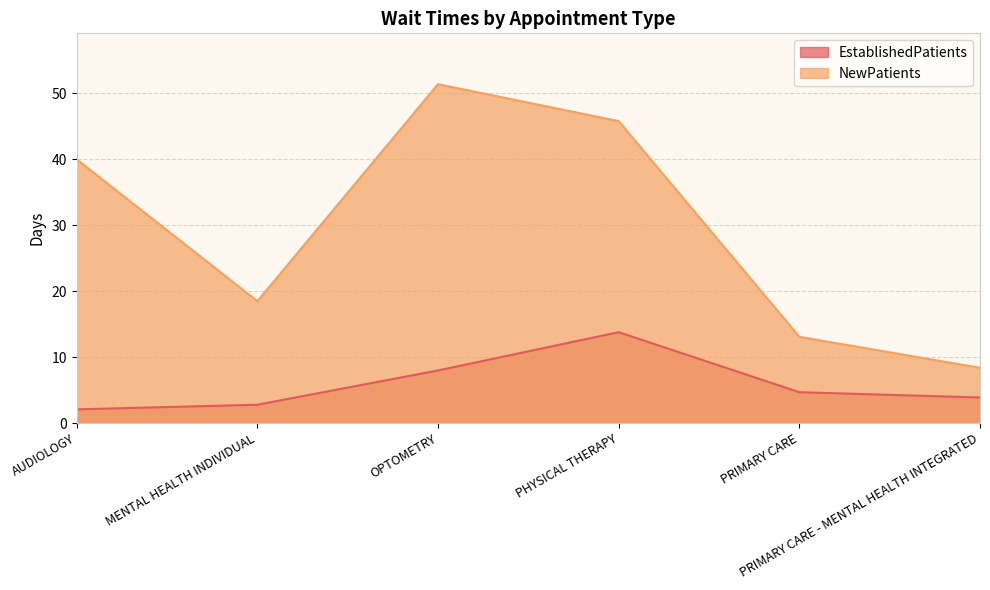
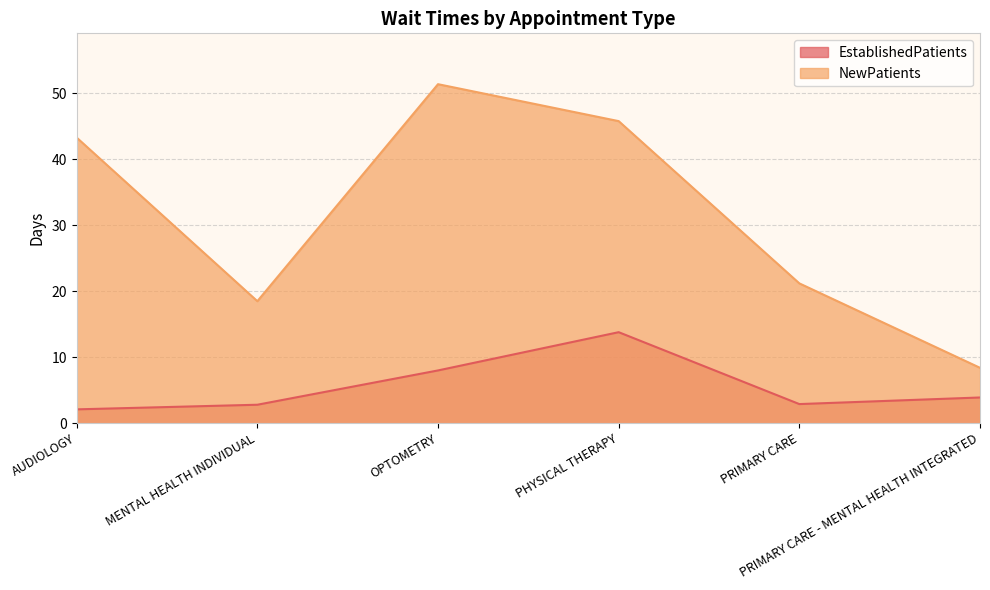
  {
    "EstablishedPatients": {
      "AUDIOLOGY": 2,
      "MENTAL HEALTH INDIVIDUAL": 3,
      "OPTOMETRY": 8,
      "PHYSICAL THERAPY": 14,
-     "PRIMARY CARE": 5,
+     "PRIMARY CARE": 3,
      "PRIMARY CARE - MENTAL HEALTH INTEGRATED": 4
    },
    "NewPatients": {
-     "AUDIOLOGY": 40,
+     "AUDIOLOGY": 43,
      "MENTAL HEALTH INDIVIDUAL": 19,
      "OPTOMETRY": 51,
      "PHYSICAL THERAPY": 46,
-     "PRIMARY CARE": 13,
+     "PRIMARY CARE": 21,
      "PRIMARY CARE - MENTAL HEALTH INTEGRATED": 8
    }
  }
